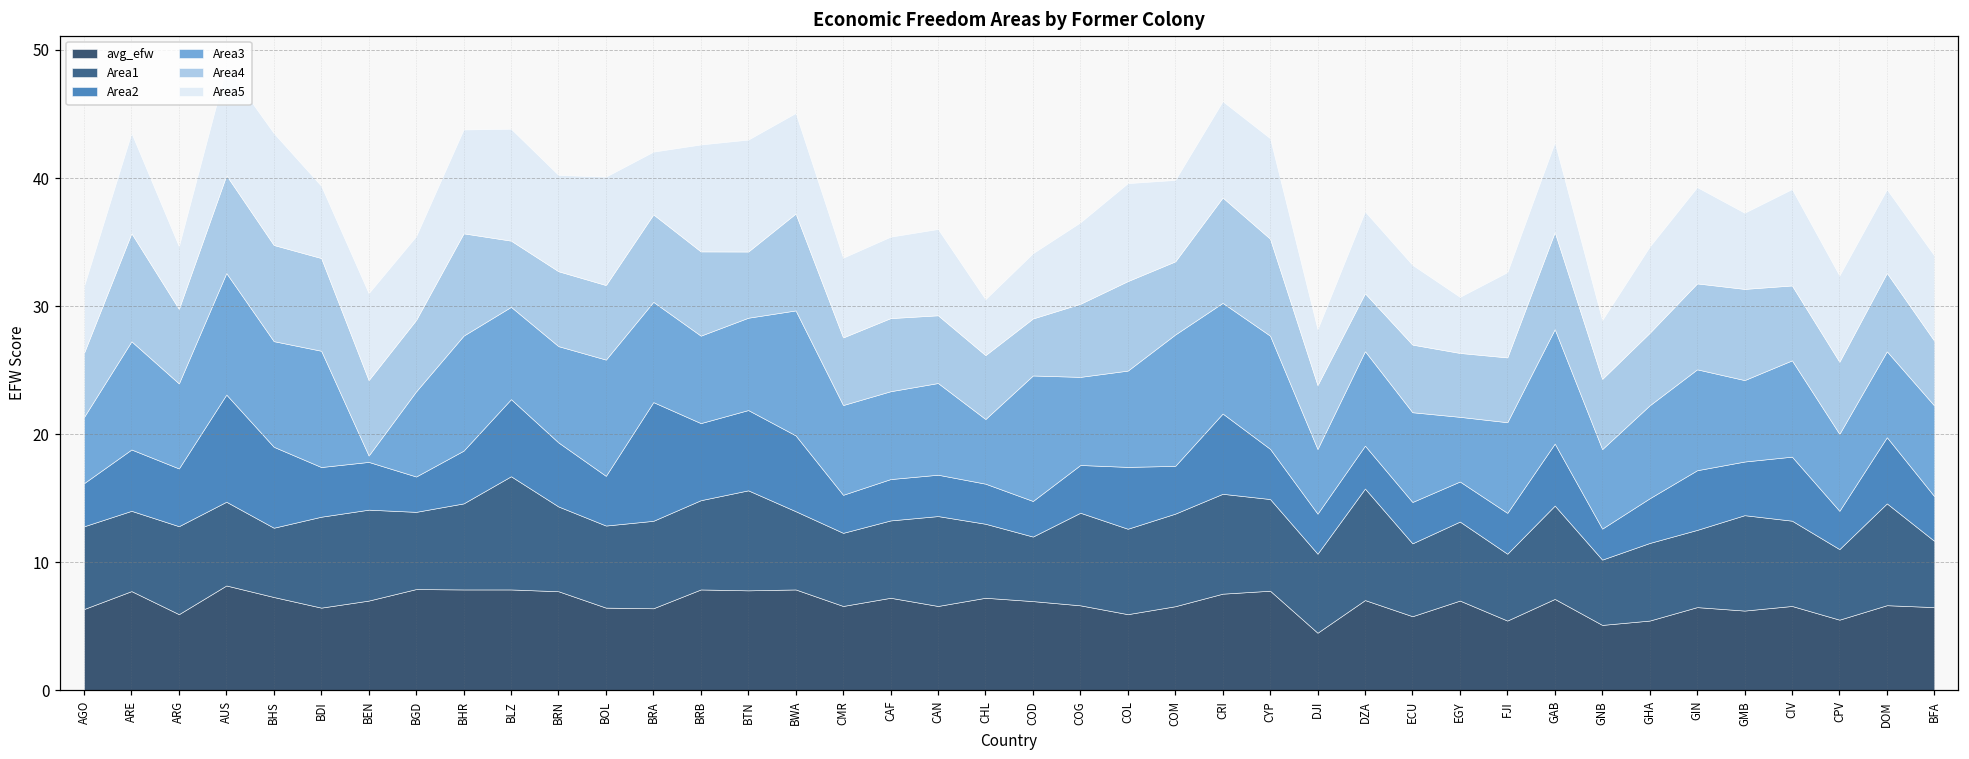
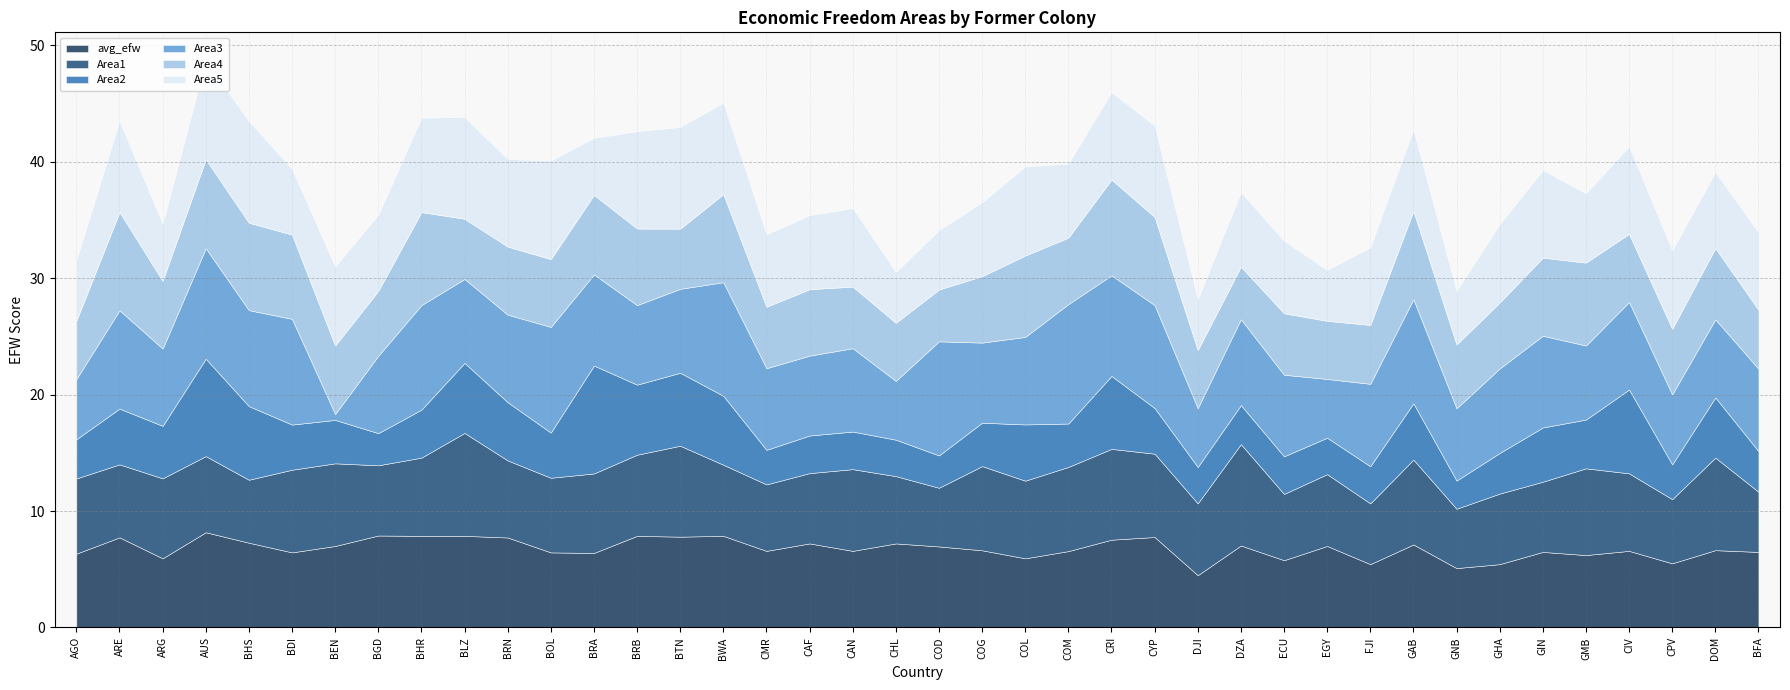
  {
    "Area2": {
      "AGO": 3.4,
      "ARE": 4.8,
      "ARG": 4.5,
      "AUS": 8.4,
      "BHS": 6.3,
      "BDI": 3.9,
      "BEN": 3.7,
      "BGD": 2.8,
      "BHR": 4.1,
      "BLZ": 6.0,
      "BRN": 5.0,
      "BOL": 3.9,
      "BRA": 9.3,
      "BRB": 6.0,
      "BTN": 6.3,
      "BWA": 5.9,
      "CMR": 3.0,
      "CAF": 3.2,
      "CAN": 3.2,
      "CHL": 3.1,
      "COD": 2.8,
      "COG": 3.7,
      "COL": 4.8,
      "COM": 3.7,
      "CRI": 6.3,
      "CYP": 3.9,
      "DJI": 3.1,
      "DZA": 3.4,
      "ECU": 3.2,
      "EGY": 3.1,
      "FJI": 3.2,
      "GAB": 4.8,
      "GNB": 2.4,
      "GHA": 3.5,
      "GIN": 4.7,
      "GMB": 4.2,
-     "CIV": 5.0,
+     "CIV": 7.2,
      "CPV": 3.0,
      "DOM": 5.2,
      "BFA": 3.5
    },
    "Area3": {
      "AGO": 5.2,
      "ARE": 8.5,
      "ARG": 6.6,
      "AUS": 9.5,
      "BHS": 8.3,
      "BDI": 9.1,
      "BEN": 0.5,
      "BGD": 6.6,
      "BHR": 9.0,
      "BLZ": 7.2,
      "BRN": 7.5,
      "BOL": 9.1,
      "BRA": 7.8,
      "BRB": 6.8,
      "BTN": 7.2,
      "BWA": 9.8,
      "CMR": 7.0,
      "CAF": 6.9,
      "CAN": 7.2,
      "CHL": 5.1,
      "COD": 9.8,
      "COG": 6.9,
      "COL": 7.5,
      "COM": 10.3,
      "CRI": 8.6,
      "CYP": 8.8,
      "DJI": 5.1,
      "DZA": 7.4,
      "ECU": 7.0,
      "EGY": 5.1,
      "FJI": 7.1,
      "GAB": 8.9,
      "GNB": 6.2,
      "GHA": 7.3,
      "GIN": 7.9,
      "GMB": 6.4,
      "CIV": 7.5,
      "CPV": 6.0,
      "DOM": 6.7,
      "BFA": 7.1
    },
    "Area4": {
      "AGO": 5.0,
      "ARE": 8.4,
      "ARG": 5.8,
      "AUS": 7.6,
      "BHS": 7.5,
      "BDI": 7.2,
      "BEN": 5.9,
      "BGD": 5.6,
      "BHR": 8.0,
      "BLZ": 5.2,
      "BRN": 5.8,
      "BOL": 5.8,
      "BRA": 6.8,
      "BRB": 6.6,
      "BTN": 5.2,
      "BWA": 7.6,
      "CMR": 5.3,
      "CAF": 5.7,
      "CAN": 5.3,
      "CHL": 5.0,
      "COD": 4.4,
      "COG": 5.7,
      "COL": 7.0,
      "COM": 5.7,
      "CRI": 8.2,
      "CYP": 7.6,
      "DJI": 5.0,
      "DZA": 4.5,
      "ECU": 5.3,
      "EGY": 5.0,
      "FJI": 5.1,
      "GAB": 7.6,
      "GNB": 5.5,
      "GHA": 5.7,
      "GIN": 6.7,
      "GMB": 7.1,
      "CIV": 5.8,
      "CPV": 5.6,
      "DOM": 6.1,
      "BFA": 5.1
    },
    "Area5": {
      "AGO": 5.2,
      "ARE": 7.8,
      "ARG": 4.9,
      "BHS": 8.7,
      "BDI": 5.6,
      "BEN": 6.8,
      "BGD": 6.5,
      "BHR": 8.1,
      "BLZ": 8.7,
      "BRN": 7.5,
      "BOL": 8.5,
      "BRA": 4.9,
      "BRB": 8.4,
      "BTN": 8.7,
      "BWA": 7.9,
      "CMR": 6.2,
      "CAF": 6.4,
      "CAN": 6.7,
      "CHL": 4.4,
      "COD": 5.1,
      "COG": 6.4,
      "COL": 7.6,
      "COM": 6.4,
      "CRI": 7.5,
      "CYP": 7.9,
      "DJI": 4.4,
      "DZA": 6.4,
      "ECU": 6.2,
      "EGY": 4.4,
      "FJI": 6.7,
      "GAB": 7.0,
      "GNB": 4.6,
      "GHA": 6.7,
      "GIN": 7.5,
      "GMB": 5.9,
      "CIV": 7.5,
      "CPV": 6.7,
      "DOM": 6.5,
      "BFA": 6.7
    }
  }
